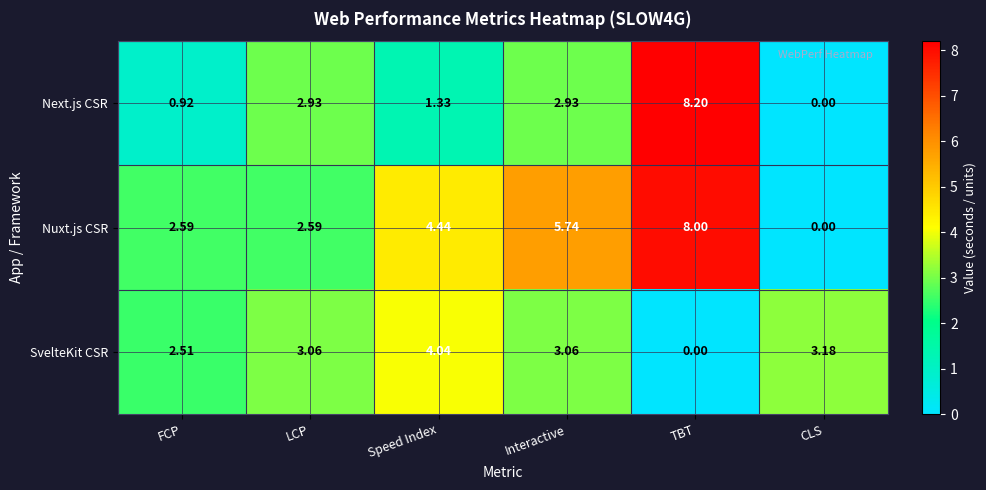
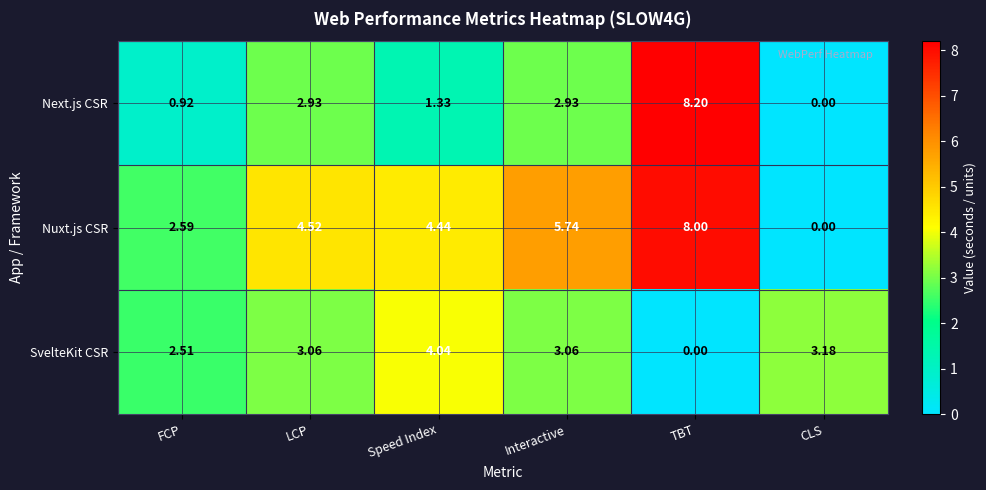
  {
    "Next.js CSR": {
      "FCP": 0.92,
      "LCP": 2.93,
      "Speed Index": 1.33,
      "Interactive": 2.93,
      "TBT": 8.20
    },
    "Nuxt.js CSR": {
      "FCP": 2.59,
-     "LCP": 2.59,
+     "LCP": 4.52,
      "Speed Index": 4.44,
      "Interactive": 5.74,
      "TBT": 8.00,
      "CLS": 0.00
    },
    "SvelteKit CSR": {
      "FCP": 2.51,
      "LCP": 3.06,
      "Speed Index": 4.04,
      "Interactive": 3.06,
      "TBT": 0.00,
      "CLS": 3.18
    }
  }
